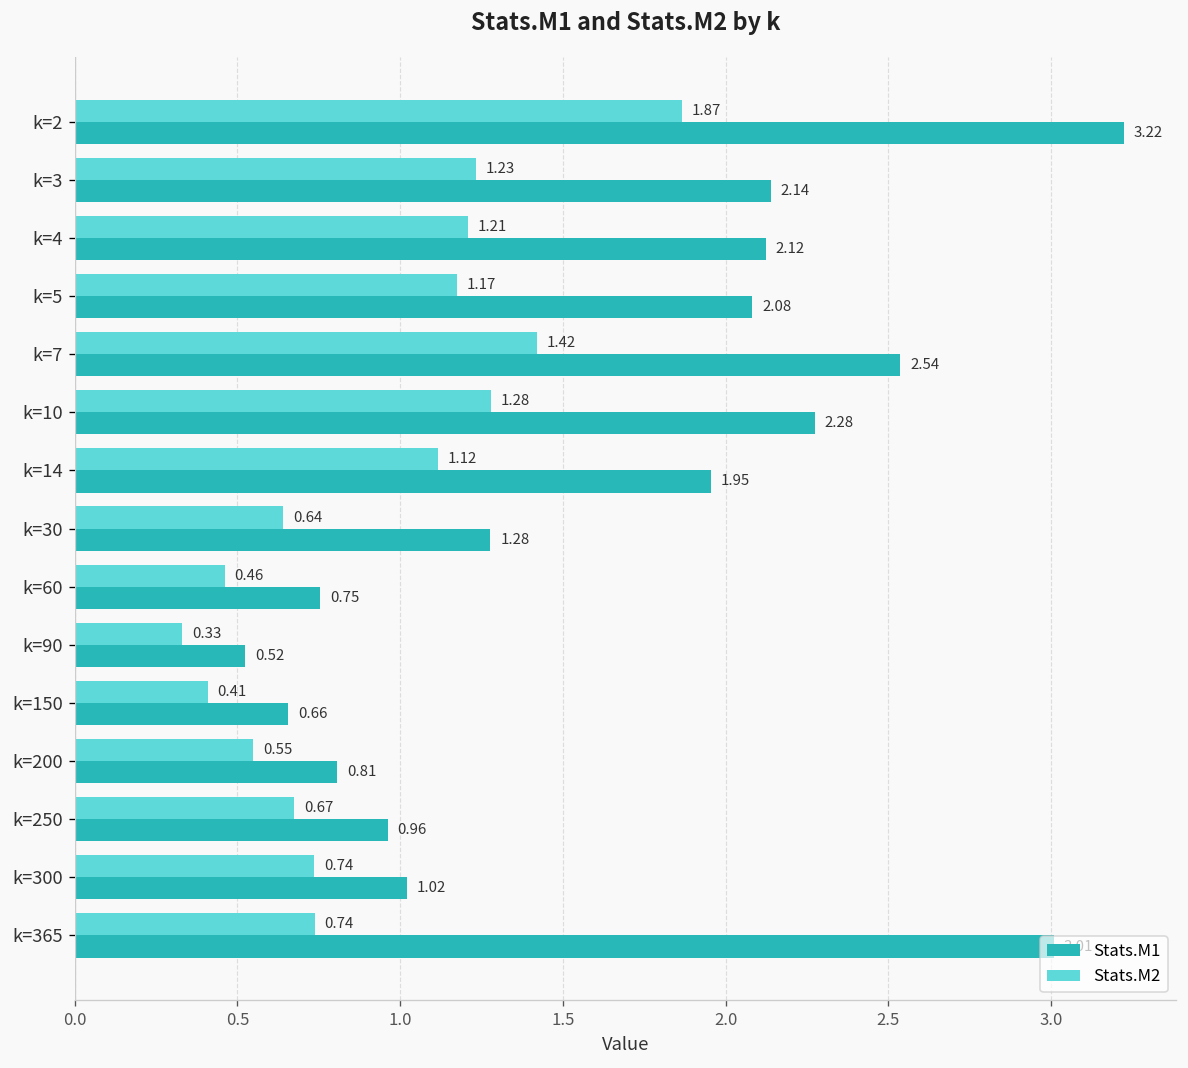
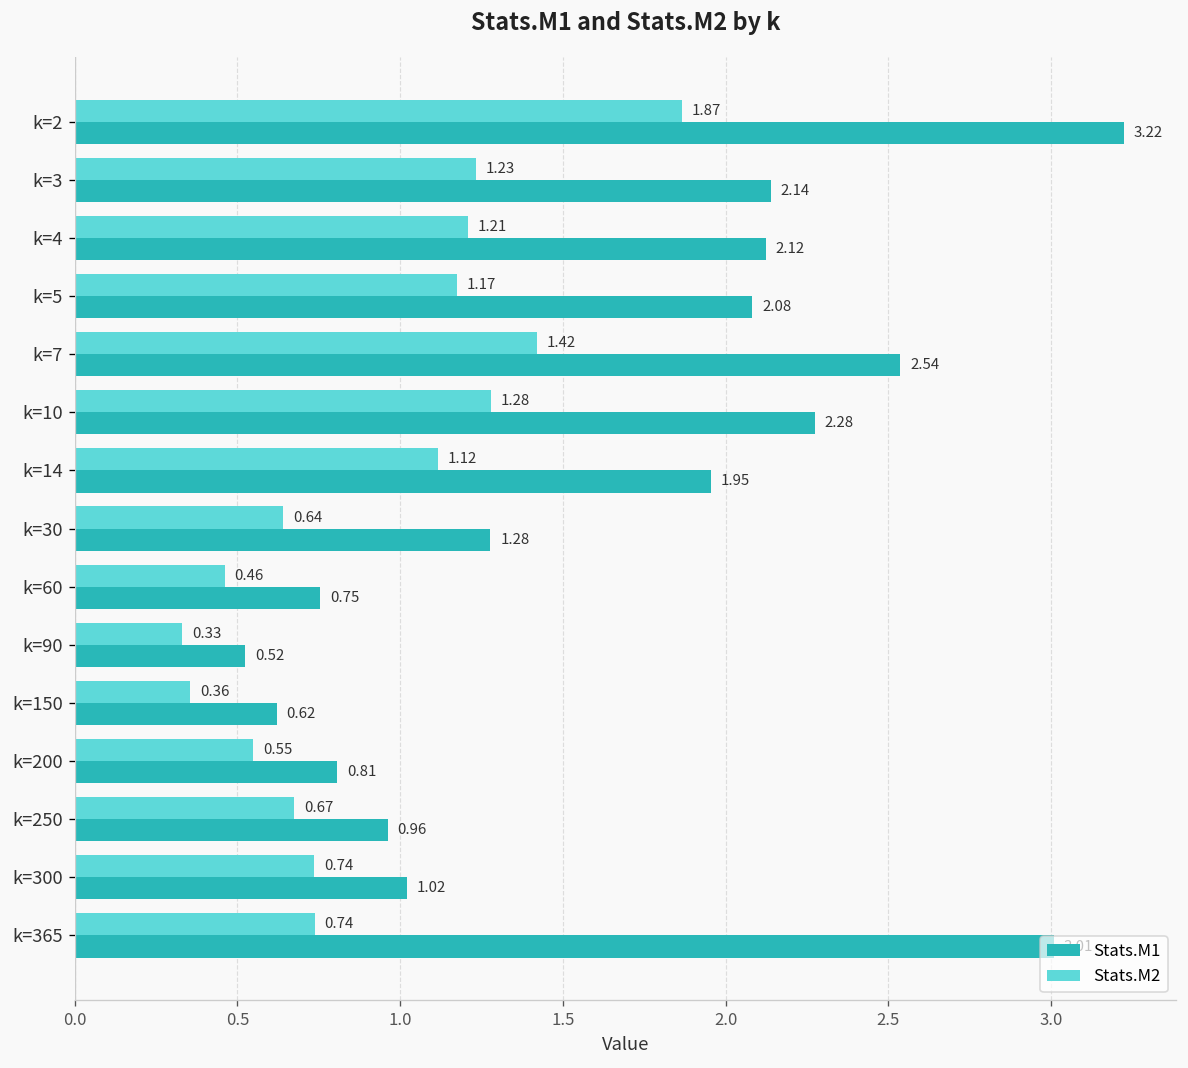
  {
    "Stats.M1": {
      "k=2": 3.22,
      "k=3": 2.14,
      "k=4": 2.12,
      "k=5": 2.08,
      "k=7": 2.54,
      "k=10": 2.28,
      "k=14": 1.95,
      "k=30": 1.28,
      "k=60": 0.75,
      "k=90": 0.52,
-     "k=150": 0.66,
+     "k=150": 0.62,
      "k=200": 0.81,
      "k=250": 0.96,
      "k=300": 1.02
    },
    "Stats.M2": {
      "k=2": 1.87,
      "k=3": 1.23,
      "k=4": 1.21,
      "k=5": 1.17,
      "k=7": 1.42,
      "k=10": 1.28,
      "k=14": 1.12,
      "k=30": 0.64,
      "k=60": 0.46,
      "k=90": 0.33,
-     "k=150": 0.41,
+     "k=150": 0.36,
      "k=200": 0.55,
      "k=250": 0.67,
      "k=300": 0.74,
      "k=365": 0.74
    }
  }
